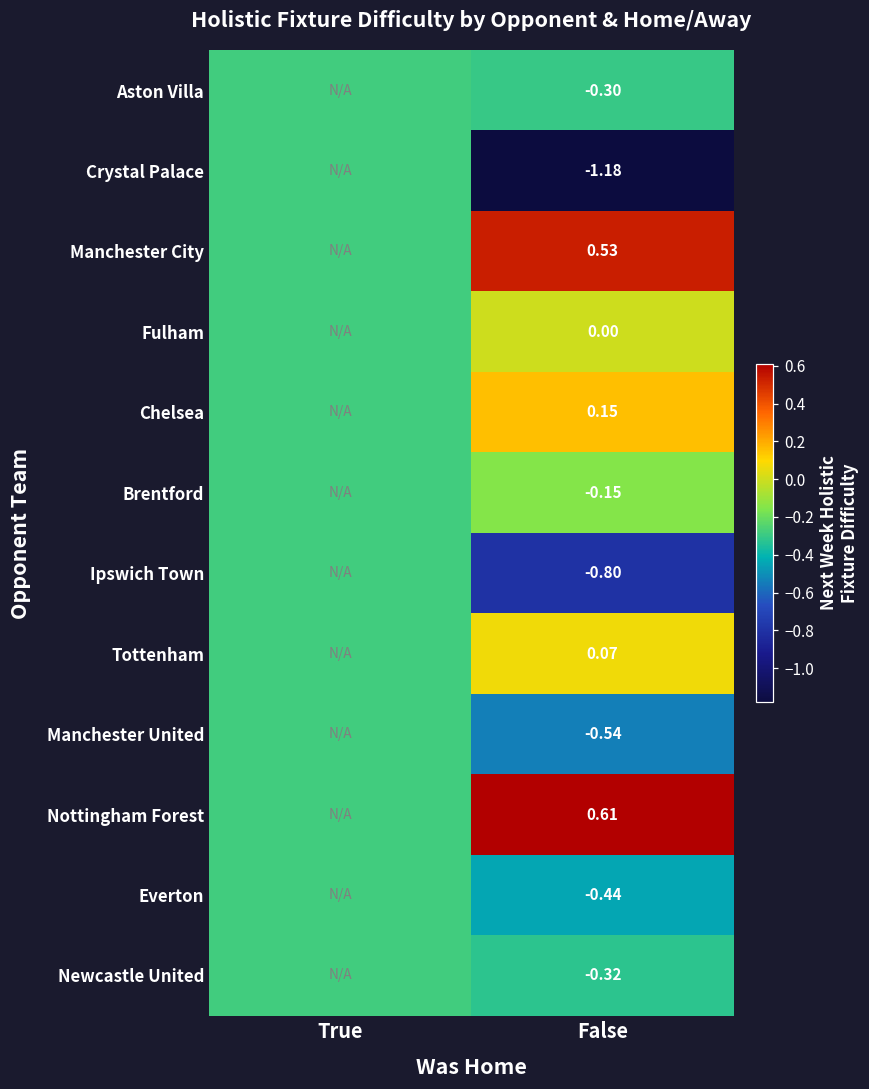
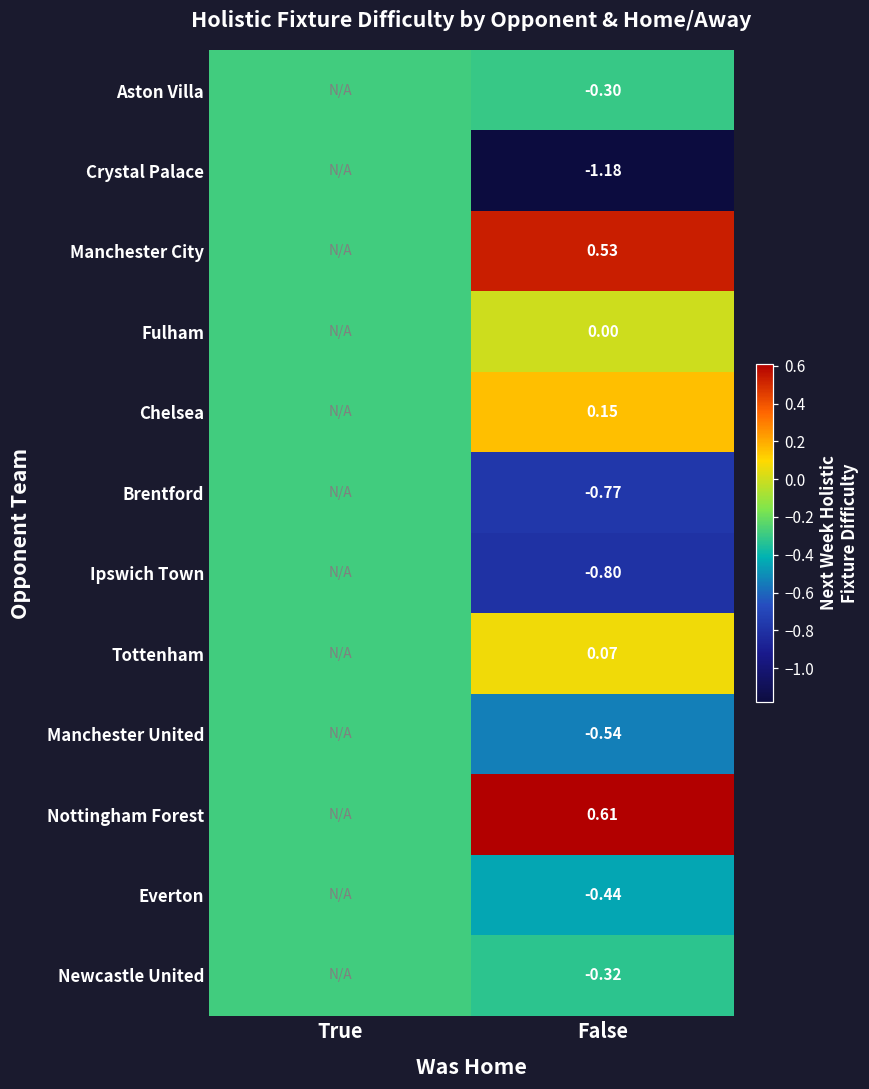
  {
    "Aston Villa": {
      "False": -0.30
    },
    "Crystal Palace": {
      "False": -1.18
    },
    "Manchester City": {
      "False": 0.53
    },
    "Fulham": {
      "False": 0.00
    },
    "Chelsea": {
      "False": 0.15
    },
    "Brentford": {
-     "False": -0.15
+     "False": -0.77
    },
    "Ipswich Town": {
      "False": -0.80
    },
    "Tottenham": {
      "False": 0.07
    },
    "Manchester United": {
      "False": -0.54
    },
    "Nottingham Forest": {
      "False": 0.61
    },
    "Everton": {
      "False": -0.44
    },
    "Newcastle United": {
      "False": -0.32
    }
  }
